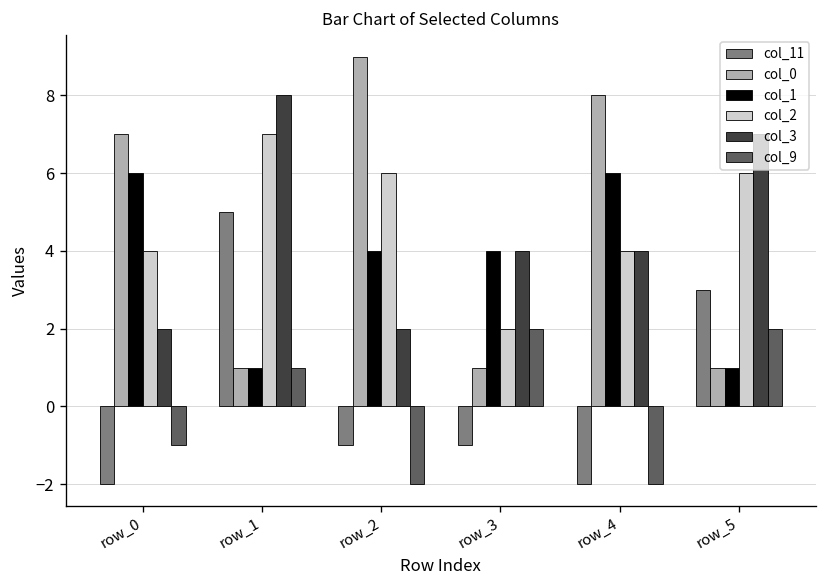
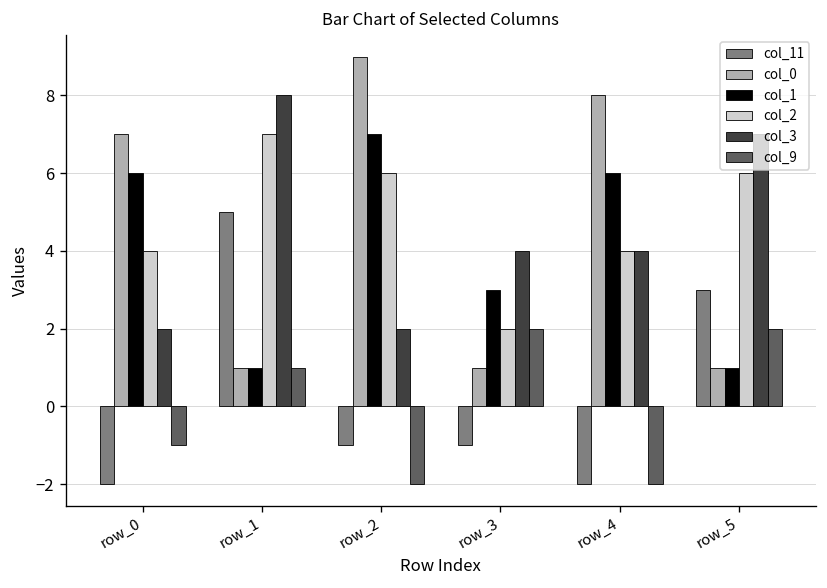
  {
    "col_1": {
      "row_0": 6,
      "row_1": 1,
-     "row_2": 4,
-     "row_3": 4,
+     "row_2": 7,
+     "row_3": 3,
      "row_4": 6,
      "row_5": 1
    }
  }
